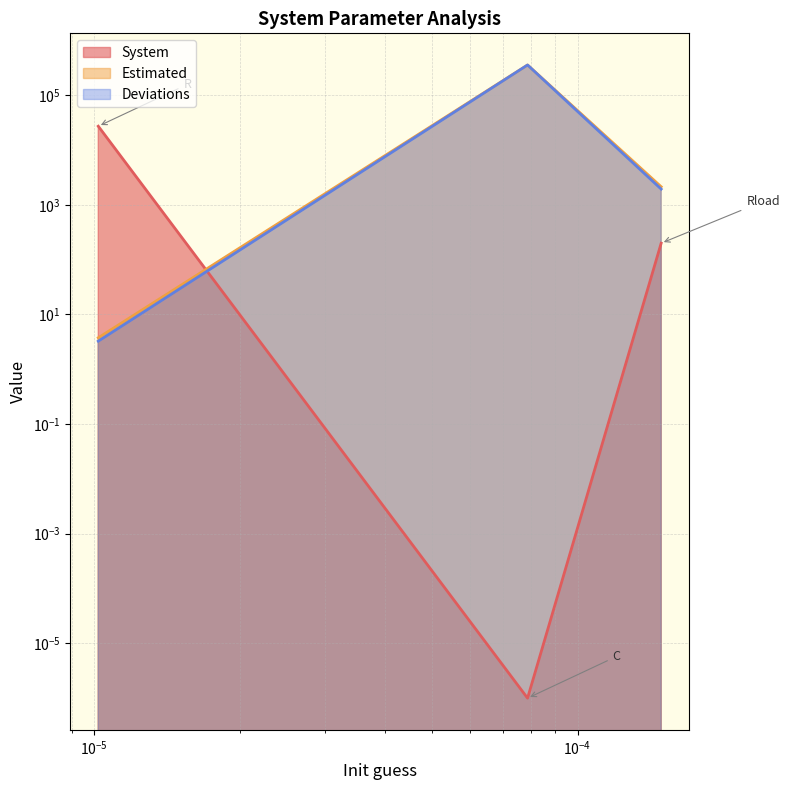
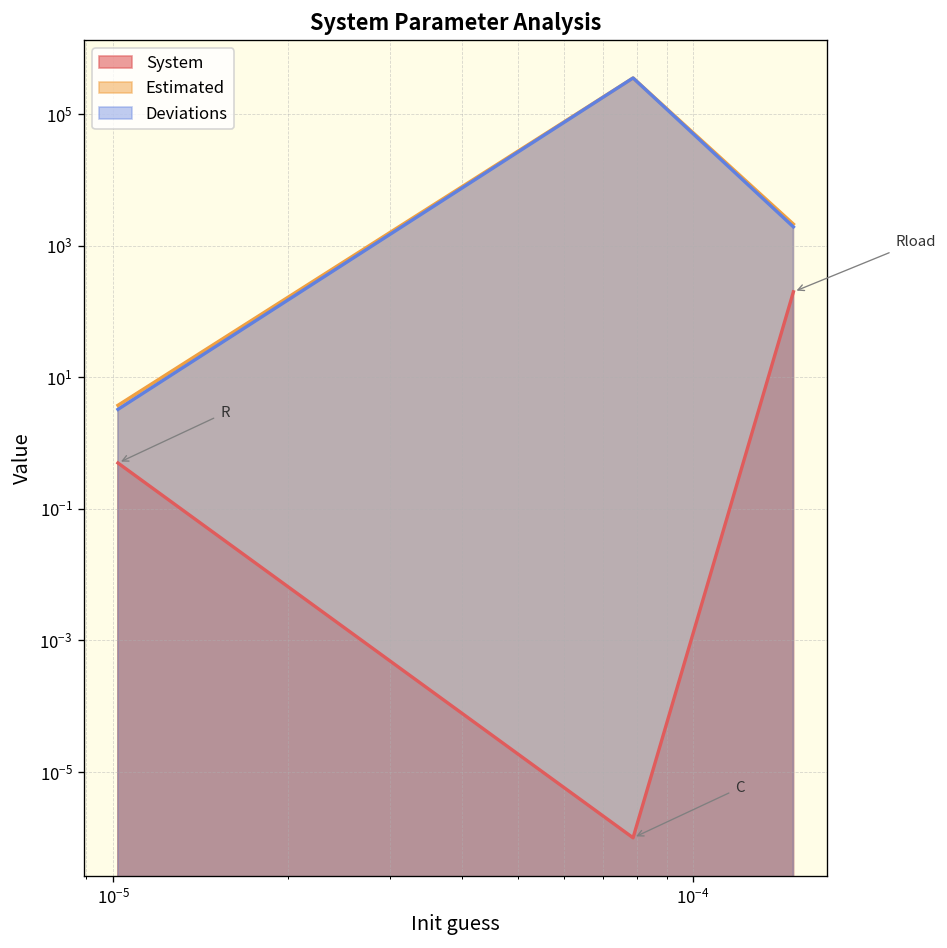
  {
    "System": {
-     "10^-5": 30000
+     "10^-5": 0.5
    },
    "Estimated": {
      "10^-5": 4
    },
    "Deviations": {
      "10^-5": 3
    }
  }
